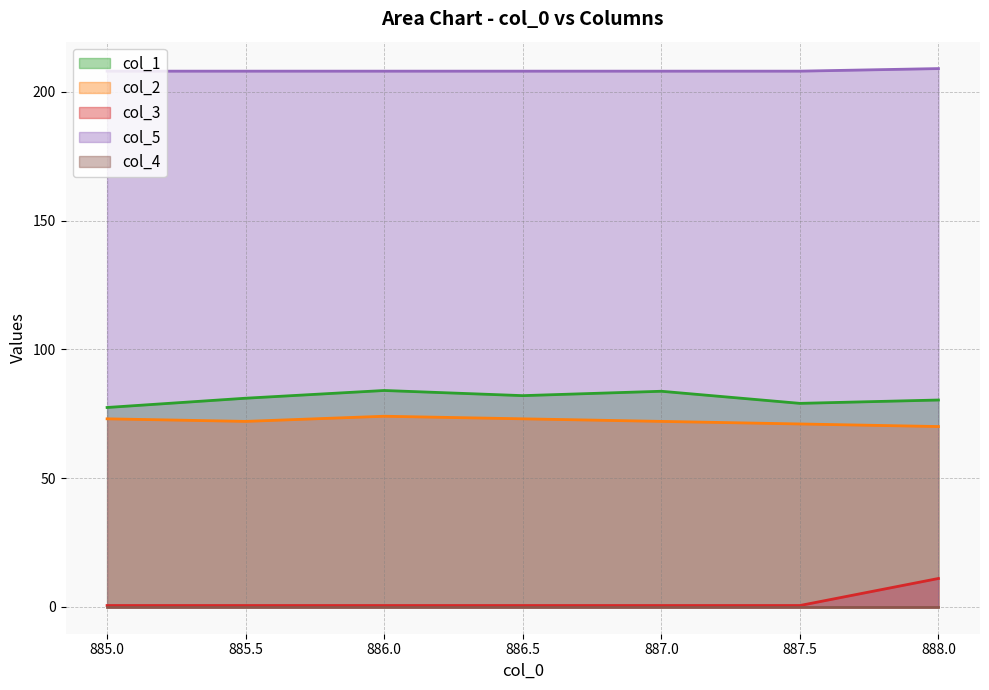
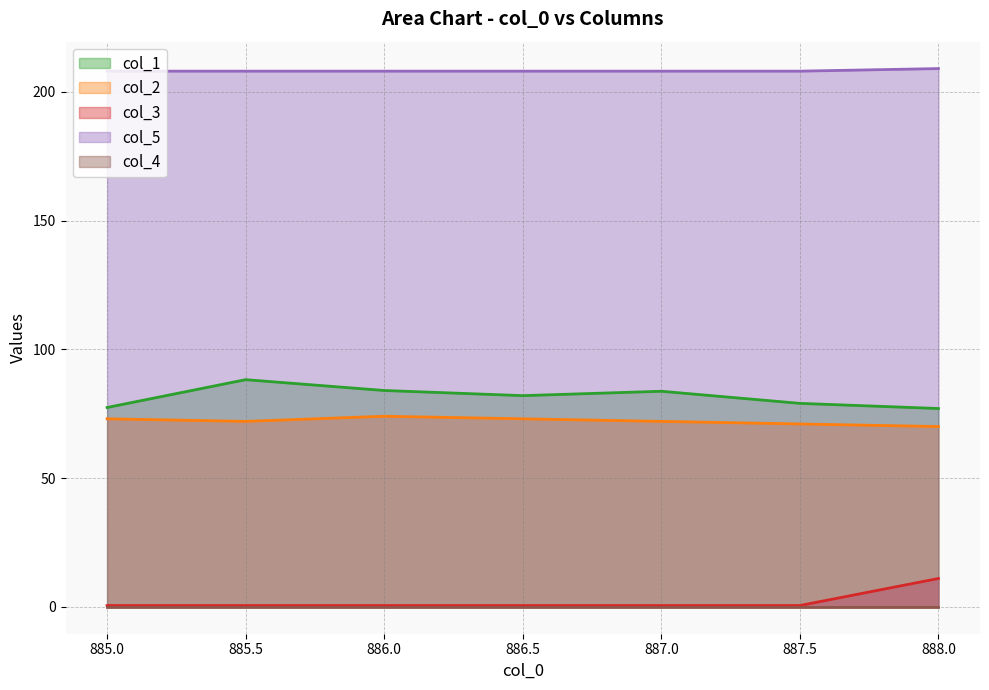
  {
    "col_1": {
      "885.0": 77,
-     "885.5": 81,
+     "885.5": 88,
      "886.0": 84,
      "886.5": 82,
      "887.0": 84,
      "887.5": 79,
-     "888.0": 80
+     "888.0": 77
    },
    "col_5": {
      "885.5": 208,
      "886.0": 208,
      "886.5": 208,
      "887.0": 208,
      "887.5": 208,
      "888.0": 209
    }
  }
